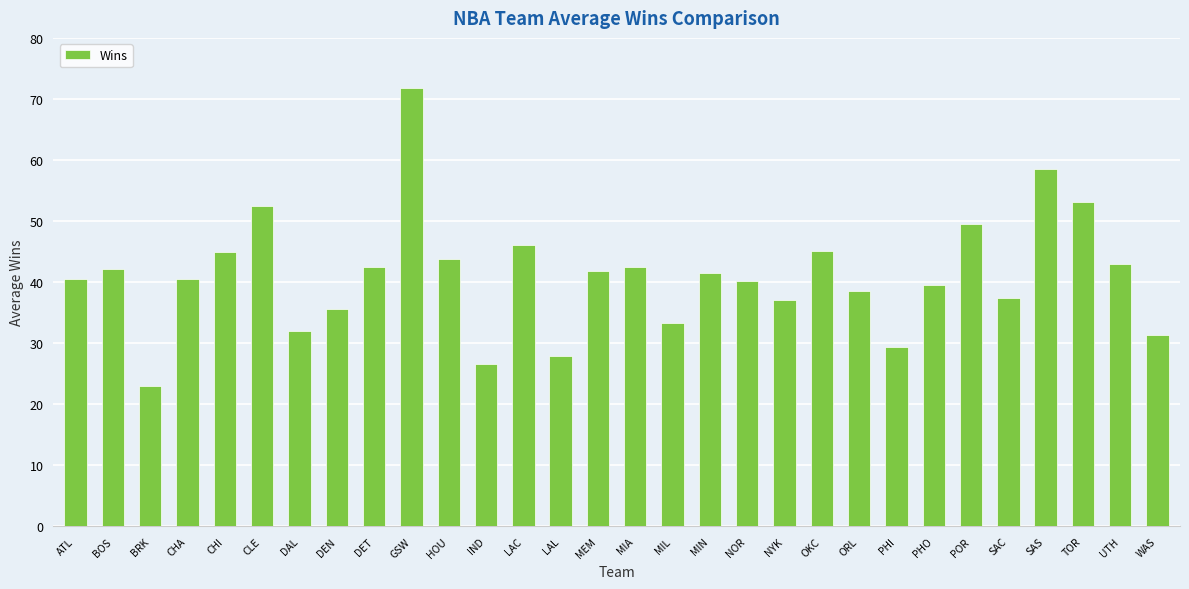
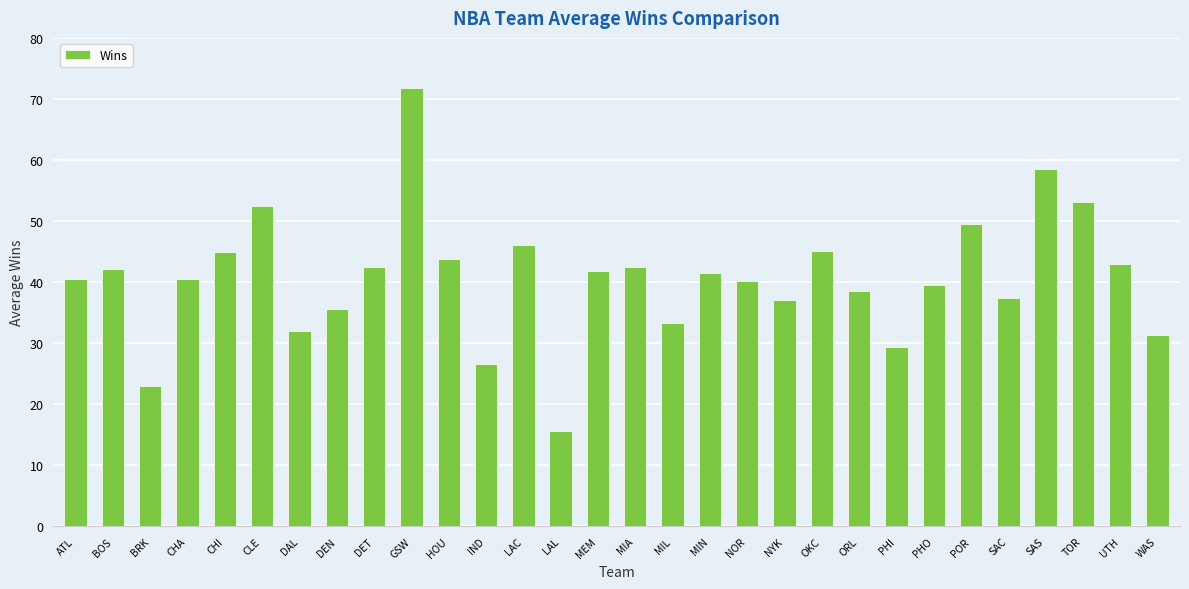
  {
    "ATL": 40,
    "BOS": 42,
    "BRK": 23,
    "CHA": 41,
    "CHI": 45,
    "CLE": 53,
    "DAL": 32,
    "DEN": 36,
    "DET": 42,
    "GSW": 72,
    "HOU": 44,
    "IND": 27,
    "LAC": 46,
-   "LAL": 28,
+   "LAL": 16,
    "MEM": 42,
    "MIA": 42,
    "MIL": 33,
    "MIN": 42,
    "NOR": 40,
    "NYK": 37,
    "OKC": 45,
    "ORL": 39,
    "PHI": 29,
    "PHO": 40,
    "POR": 50,
    "SAC": 37,
    "SAS": 58,
    "TOR": 53,
    "UTH": 43,
    "WAS": 31
  }
